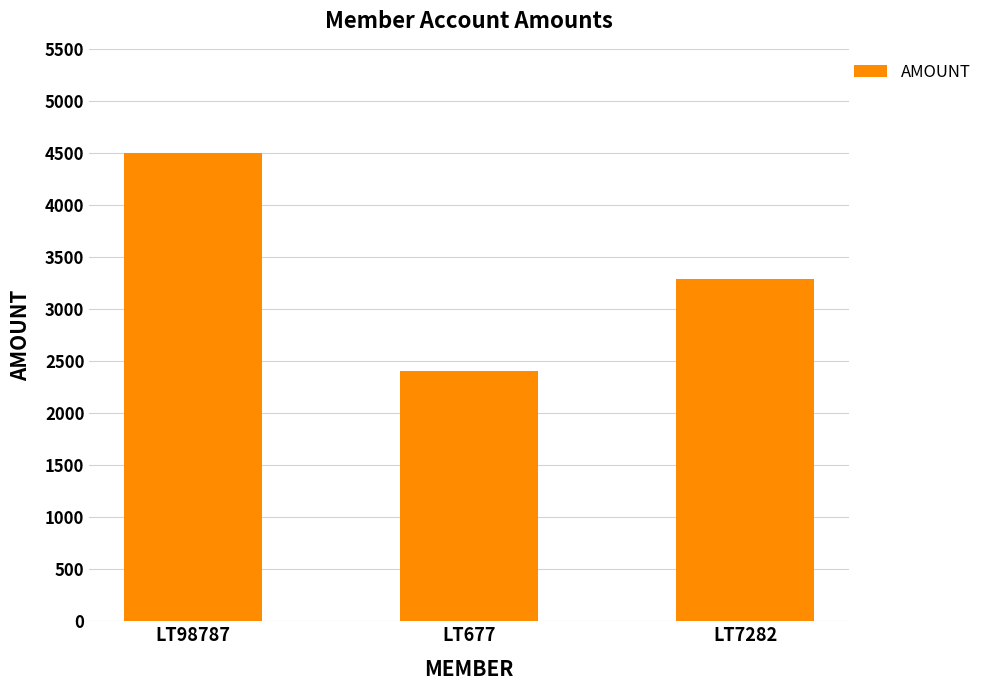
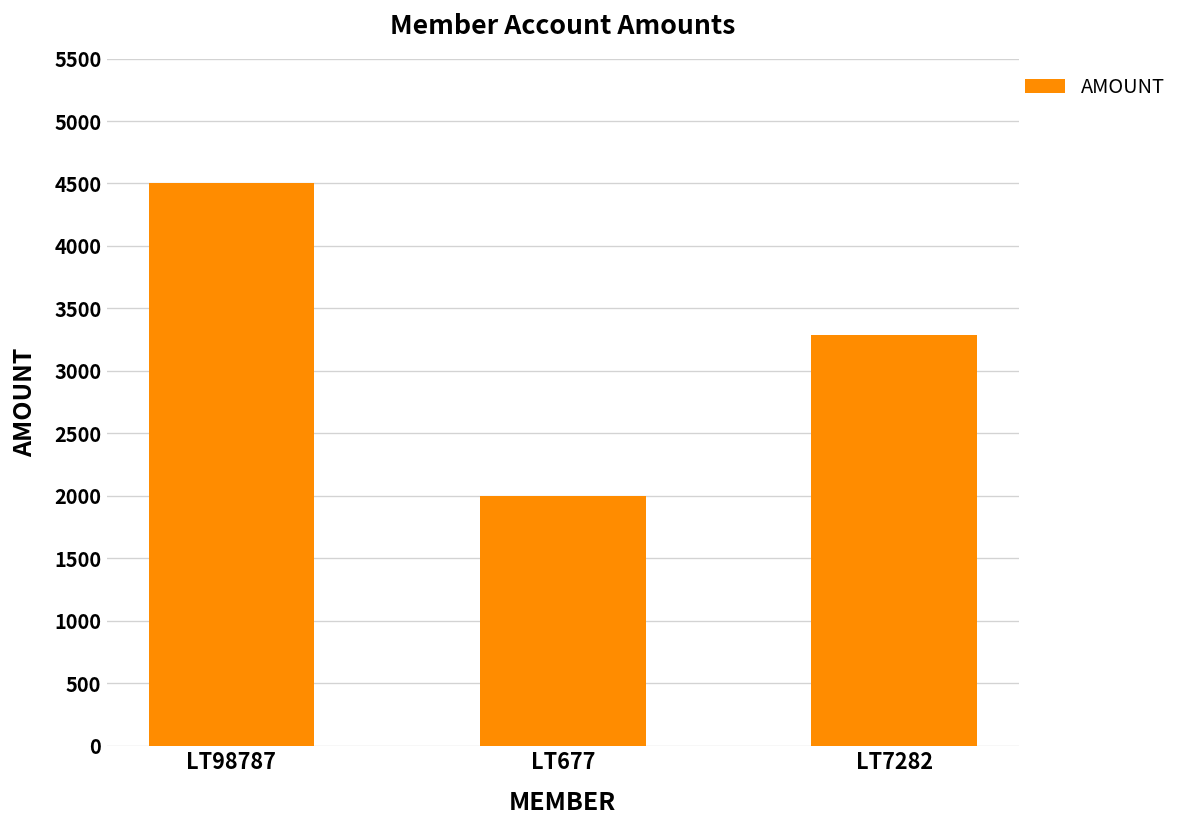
  {
    "LT98787": 4500,
-   "LT677": 2400,
+   "LT677": 2000,
    "LT7282": 3290
  }
